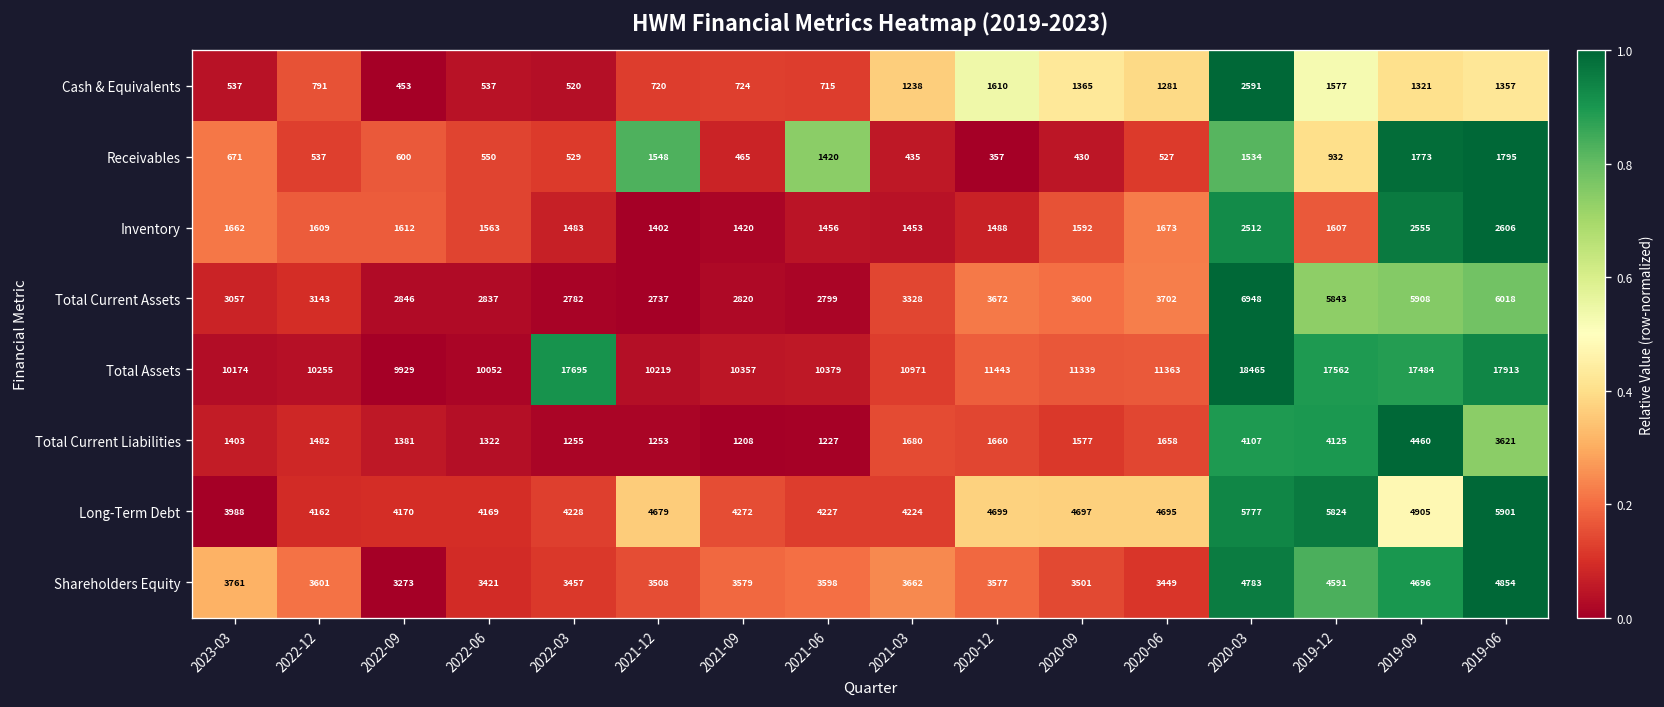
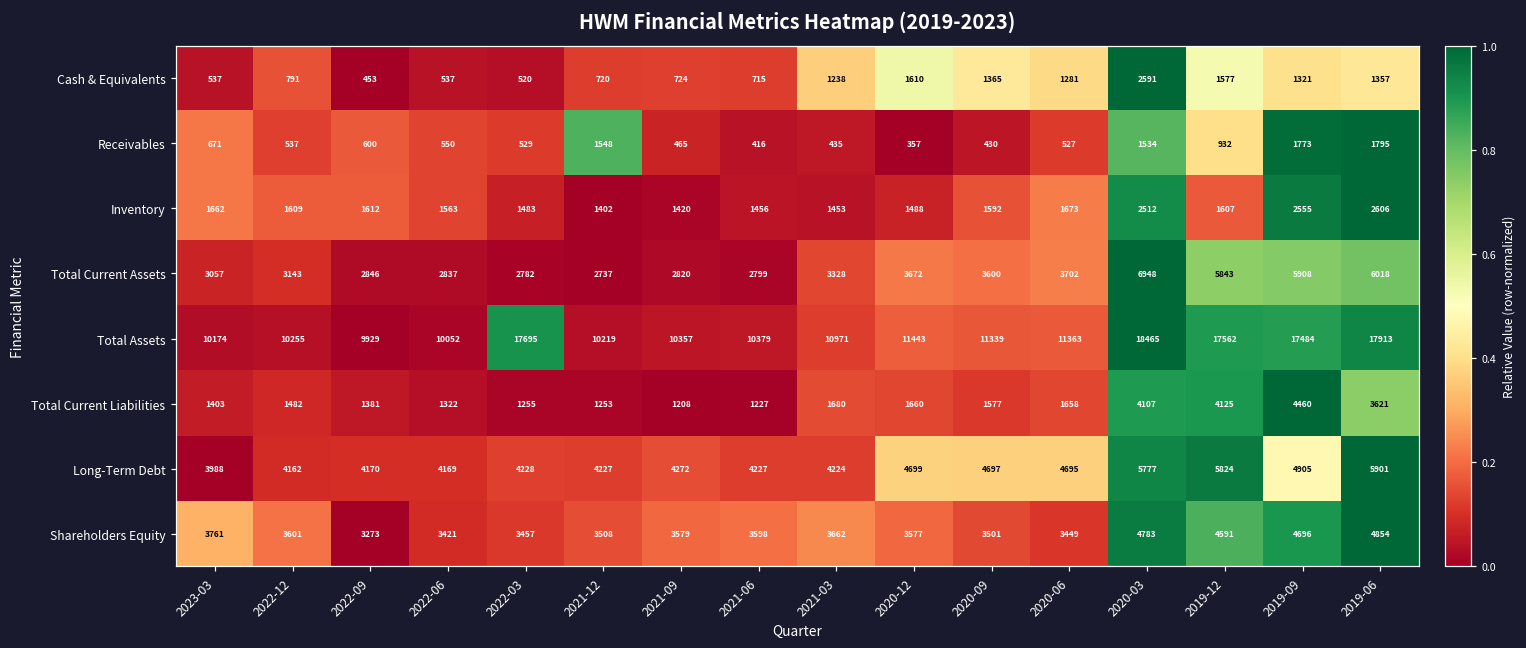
  {
    "Cash & Equivalents": {
      "2023-03": 537,
      "2022-12": 791,
      "2022-09": 453,
      "2022-06": 537,
      "2022-03": 520,
      "2021-12": 720,
      "2021-09": 724,
      "2021-06": 715,
      "2021-03": 1238,
      "2020-12": 1610,
      "2020-09": 1365,
      "2020-06": 1281,
      "2020-03": 2591,
      "2019-12": 1577,
      "2019-09": 1321,
      "2019-06": 1357
    },
    "Receivables": {
      "2023-03": 671,
      "2022-12": 537,
      "2022-09": 600,
      "2022-06": 550,
      "2022-03": 529,
      "2021-12": 1548,
      "2021-09": 465,
-     "2021-06": 1420,
+     "2021-06": 416,
      "2021-03": 435,
      "2020-12": 357,
      "2020-09": 430,
      "2020-06": 527,
      "2020-03": 1534,
      "2019-12": 932,
      "2019-09": 1773,
      "2019-06": 1795
    },
    "Inventory": {
      "2023-03": 1662,
      "2022-12": 1609,
      "2022-09": 1612,
      "2022-06": 1563,
      "2022-03": 1483,
      "2021-12": 1402,
      "2021-09": 1420,
      "2021-06": 1456,
      "2021-03": 1453,
      "2020-12": 1488,
      "2020-09": 1592,
      "2020-06": 1673,
      "2020-03": 2512,
      "2019-12": 1607,
      "2019-09": 2555,
      "2019-06": 2606
    },
    "Total Current Assets": {
      "2023-03": 3057,
      "2022-12": 3143,
      "2022-09": 2846,
      "2022-06": 2837,
      "2022-03": 2782,
      "2021-12": 2737,
      "2021-09": 2820,
      "2021-06": 2799,
      "2021-03": 3328,
      "2020-12": 3672,
      "2020-09": 3600,
      "2020-06": 3702,
      "2020-03": 6948,
      "2019-12": 5843,
      "2019-09": 5908,
      "2019-06": 6018
    },
    "Total Assets": {
      "2023-03": 10174,
      "2022-12": 10255,
      "2022-09": 9929,
      "2022-06": 10052,
      "2022-03": 17695,
      "2021-12": 10219,
      "2021-09": 10357,
      "2021-06": 10379,
      "2021-03": 10971,
      "2020-12": 11443,
      "2020-09": 11339,
      "2020-06": 11363,
      "2020-03": 18465,
      "2019-12": 17562,
      "2019-09": 17484,
      "2019-06": 17913
    },
    "Total Current Liabilities": {
      "2023-03": 1403,
      "2022-12": 1482,
      "2022-09": 1381,
      "2022-06": 1322,
      "2022-03": 1255,
      "2021-12": 1253,
      "2021-09": 1208,
      "2021-06": 1227,
      "2021-03": 1680,
      "2020-12": 1660,
      "2020-09": 1577,
      "2020-06": 1658,
      "2020-03": 4107,
      "2019-12": 4125,
      "2019-09": 4460,
      "2019-06": 3621
    },
    "Long-Term Debt": {
      "2023-03": 3988,
      "2022-12": 4162,
      "2022-09": 4170,
      "2022-06": 4169,
      "2022-03": 4228,
-     "2021-12": 4679,
+     "2021-12": 4227,
      "2021-09": 4272,
      "2021-06": 4227,
      "2021-03": 4224,
      "2020-12": 4699,
      "2020-09": 4697,
      "2020-06": 4695,
      "2020-03": 5777,
      "2019-12": 5824,
      "2019-09": 4905,
      "2019-06": 5901
    },
    "Shareholders Equity": {
      "2023-03": 3761,
      "2022-12": 3601,
      "2022-09": 3273,
      "2022-06": 3421,
      "2022-03": 3457,
      "2021-12": 3508,
      "2021-09": 3579,
      "2021-06": 3598,
      "2021-03": 3662,
      "2020-12": 3577,
      "2020-09": 3501,
      "2020-06": 3449,
      "2020-03": 4783,
      "2019-12": 4591,
      "2019-09": 4696,
      "2019-06": 4854
    }
  }
